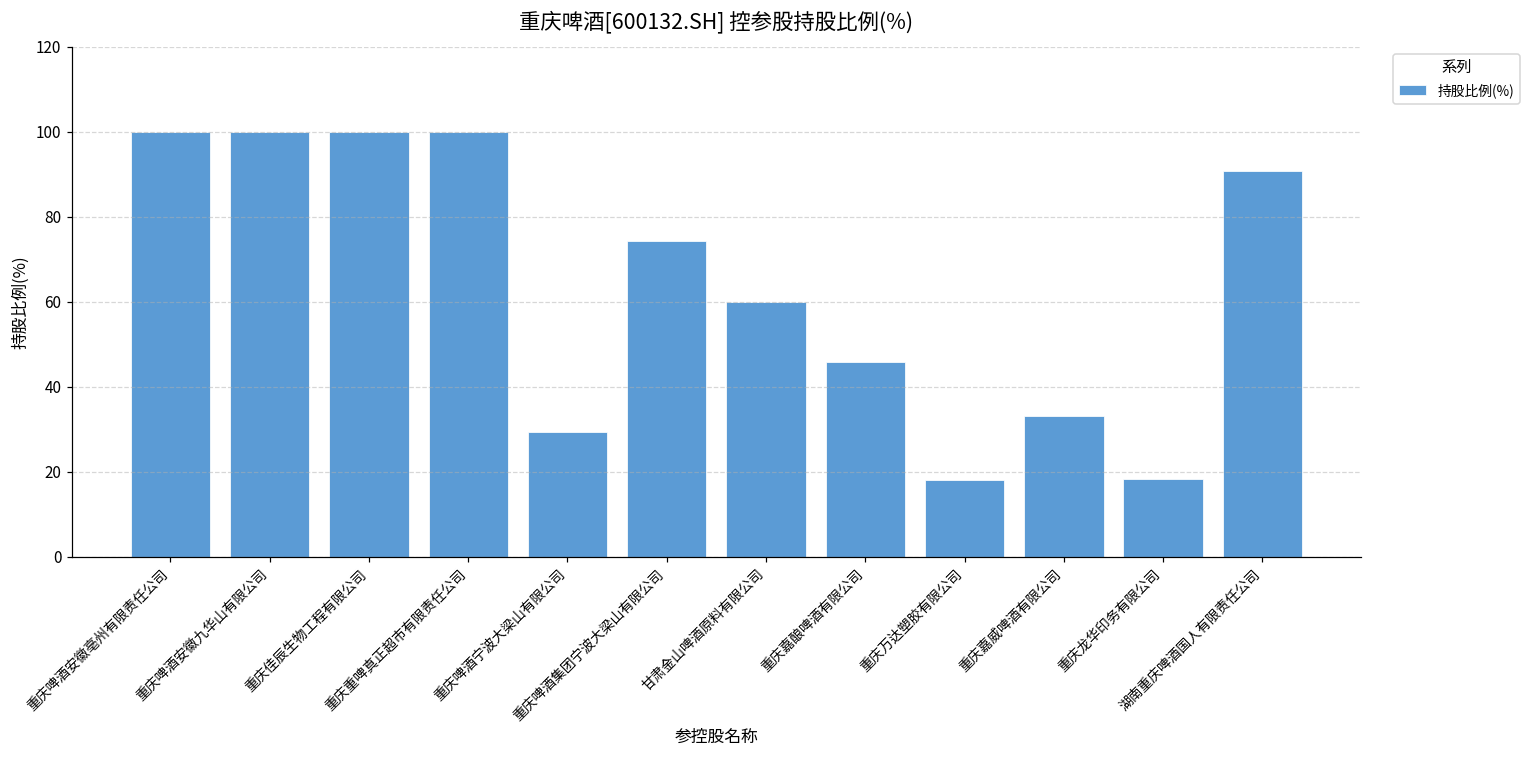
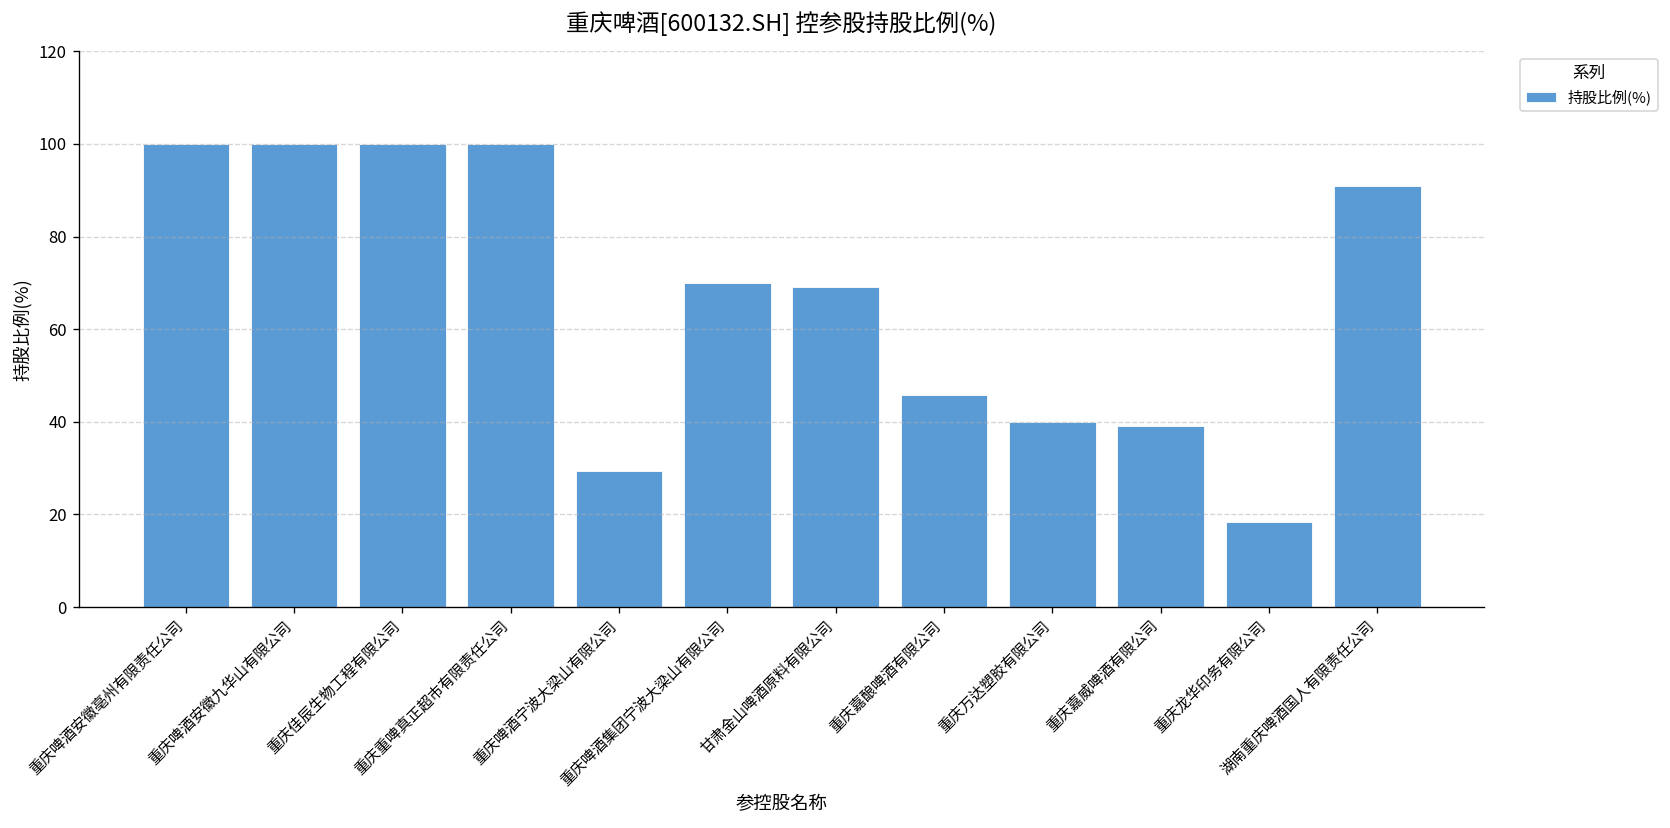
  {
    "重庆啤酒安徽亳州有限责任公司": 100,
    "重庆啤酒安徽九华山有限公司": 100,
    "重庆佳辰生物工程有限公司": 100,
    "重庆重啤真正超市有限责任公司": 100,
    "重庆啤酒宁波大梁山有限公司": 29,
-   "重庆啤酒集团宁波大梁山有限公司": 74,
-   "甘肃金山啤酒原料有限公司": 60,
+   "重庆啤酒集团宁波大梁山有限公司": 70,
+   "甘肃金山啤酒原料有限公司": 69,
    "重庆嘉酿啤酒有限公司": 46,
-   "重庆万达塑胶有限公司": 18,
-   "重庆嘉威啤酒有限公司": 33,
+   "重庆万达塑胶有限公司": 40,
+   "重庆嘉威啤酒有限公司": 39,
    "重庆龙华印务有限公司": 18,
    "湖南重庆啤酒国人有限责任公司": 91
  }
